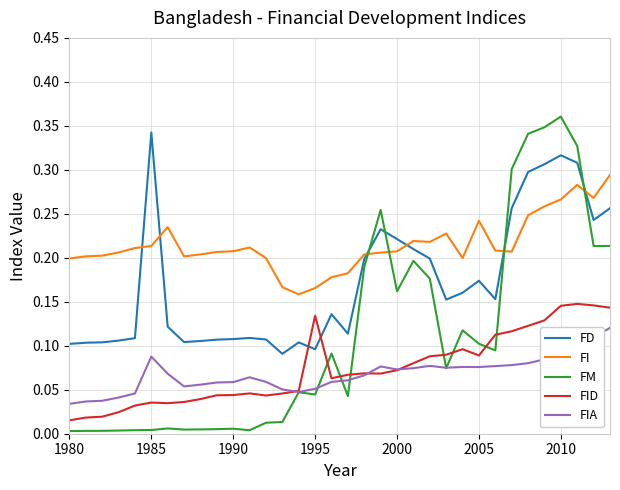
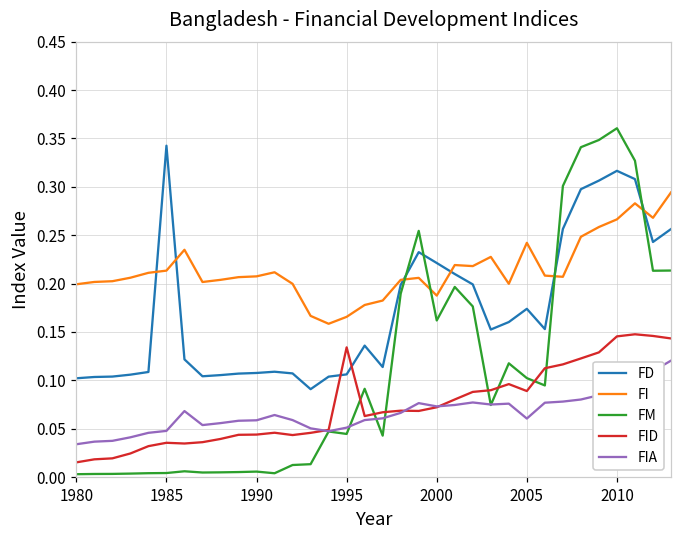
  {
    "FD": {
      "1980": 0.10,
      "1985": 0.34,
      "1990": 0.11,
-     "1995": 0.10,
+     "1995": 0.11,
      "2000": 0.22,
      "2005": 0.17,
      "2010": 0.32
    },
    "FI": {
      "1980": 0.20,
      "1985": 0.21,
      "1990": 0.21,
      "1995": 0.17,
-     "2000": 0.21,
+     "2000": 0.19,
      "2005": 0.24,
      "2010": 0.27
    },
    "FM": {
      "1980": 0.00,
      "1985": 0.00,
      "1990": 0.01,
      "1995": 0.04,
      "2000": 0.16,
      "2005": 0.10,
      "2010": 0.36
    },
    "FID": {
      "1980": 0.02,
      "1985": 0.04,
      "1990": 0.04,
      "1995": 0.13,
      "2005": 0.09,
      "2010": 0.15
    },
    "FIA": {
      "1980": 0.03,
-     "1985": 0.09,
+     "1985": 0.05,
      "1990": 0.06,
      "1995": 0.05,
-     "2005": 0.08
+     "2005": 0.06
    }
  }
